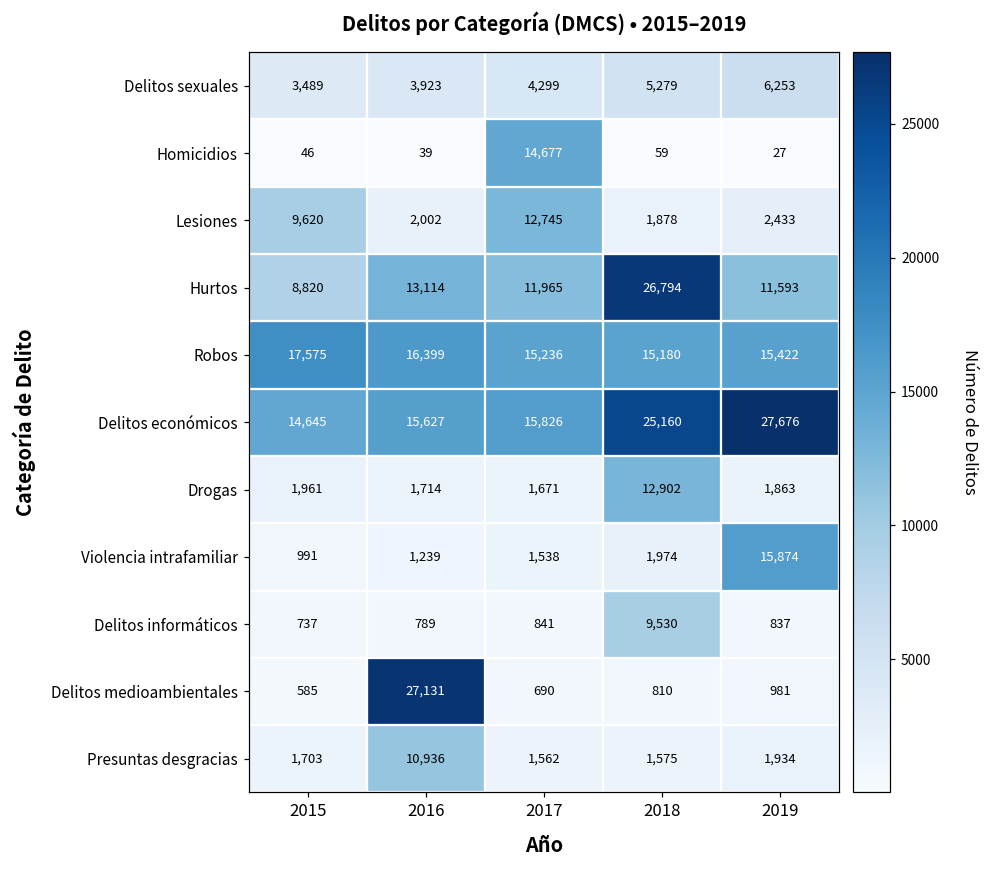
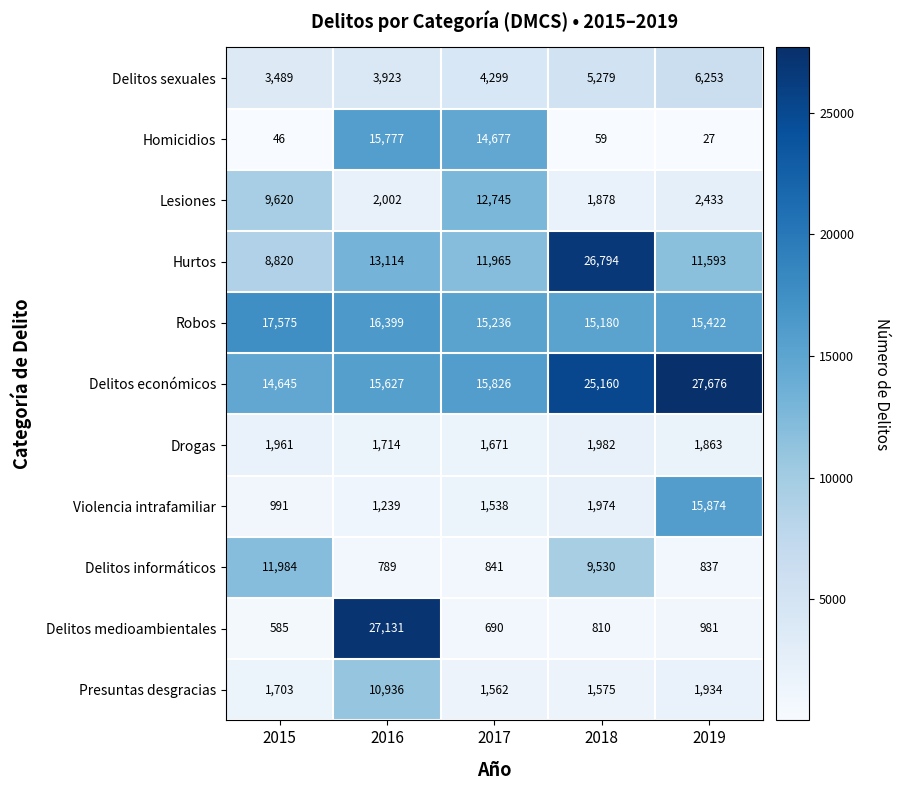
  {
    "Delitos sexuales": {
      "2015": "3,489",
      "2016": "3,923",
      "2017": "4,299",
      "2018": "5,279",
      "2019": "6,253"
    },
    "Homicidios": {
      "2015": "46",
-     "2016": "39",
+     "2016": "15,777",
      "2017": "14,677",
      "2018": "59",
      "2019": "27"
    },
    "Lesiones": {
      "2015": "9,620",
      "2016": "2,002",
      "2017": "12,745",
      "2018": "1,878",
      "2019": "2,433"
    },
    "Hurtos": {
      "2015": "8,820",
      "2016": "13,114",
      "2017": "11,965",
      "2018": "26,794",
      "2019": "11,593"
    },
    "Robos": {
      "2015": "17,575",
      "2016": "16,399",
      "2017": "15,236",
      "2018": "15,180",
      "2019": "15,422"
    },
    "Delitos económicos": {
      "2015": "14,645",
      "2016": "15,627",
      "2017": "15,826",
      "2018": "25,160",
      "2019": "27,676"
    },
    "Drogas": {
      "2015": "1,961",
      "2016": "1,714",
      "2017": "1,671",
-     "2018": "12,902",
+     "2018": "1,982",
      "2019": "1,863"
    },
    "Violencia intrafamiliar": {
      "2015": "991",
      "2016": "1,239",
      "2017": "1,538",
      "2018": "1,974",
      "2019": "15,874"
    },
    "Delitos informáticos": {
-     "2015": "737",
+     "2015": "11,984",
      "2016": "789",
      "2017": "841",
      "2018": "9,530",
      "2019": "837"
    },
    "Delitos medioambientales": {
      "2015": "585",
      "2016": "27,131",
      "2017": "690",
      "2018": "810",
      "2019": "981"
    },
    "Presuntas desgracias": {
      "2015": "1,703",
      "2016": "10,936",
      "2017": "1,562",
      "2018": "1,575",
      "2019": "1,934"
    }
  }
